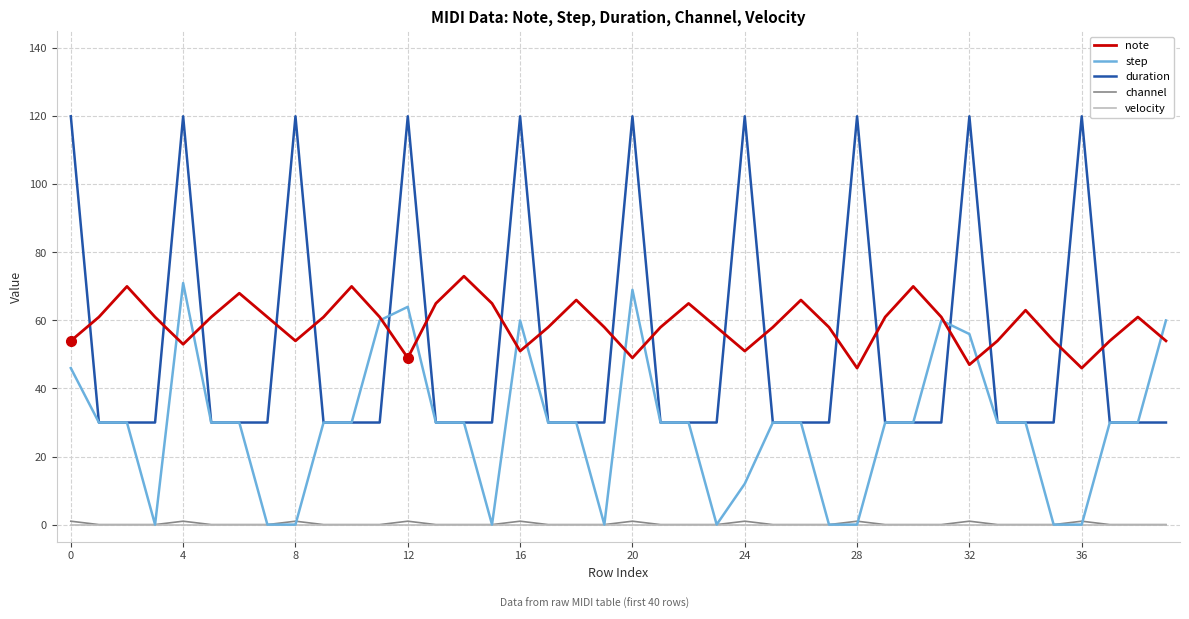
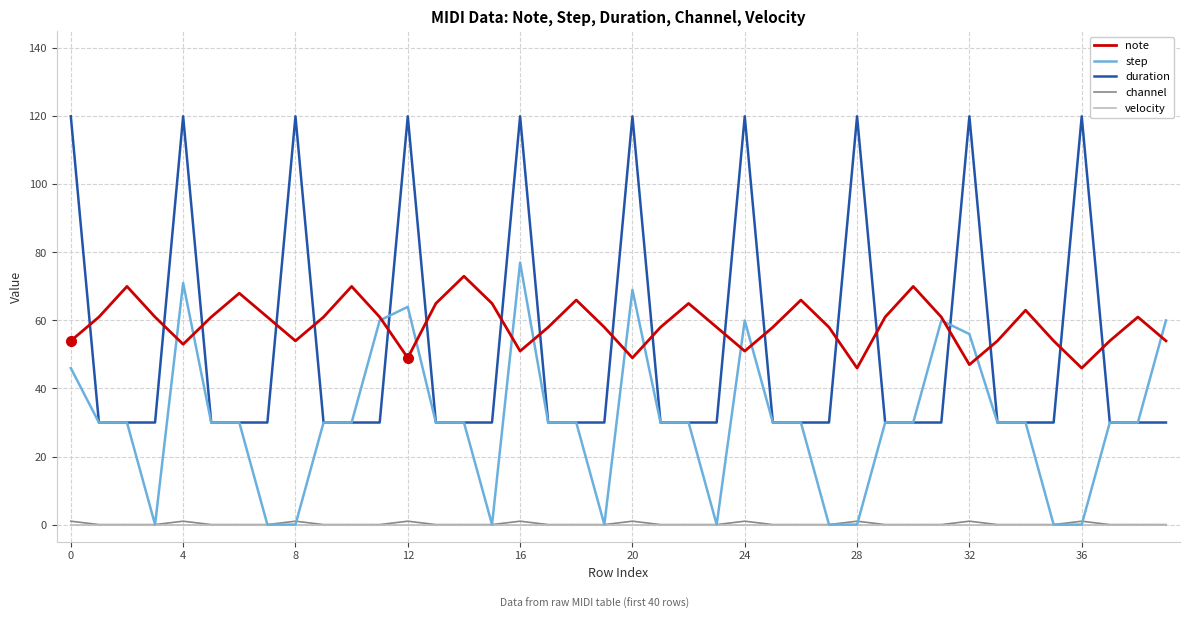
  {
    "step": {
      "0": 46,
      "4": 71,
      "12": 64,
-     "16": 60,
+     "16": 77,
      "20": 69,
-     "24": 12,
+     "24": 60,
      "32": 56
    },
    "duration": {
      "0": 120,
      "4": 120,
      "8": 120,
      "12": 120,
      "16": 120,
      "20": 120,
      "24": 120,
      "28": 120,
      "32": 120,
      "36": 120
    },
    "channel": {
      "0": 1,
      "4": 1,
      "8": 1,
      "12": 1,
      "16": 1,
      "20": 1,
      "24": 1,
      "28": 1,
      "32": 1,
      "36": 1
    },
    "velocity": {
      "0": 0,
      "4": 0,
      "12": 0,
      "16": 0,
      "20": 0,
      "24": 0,
      "32": 0
    }
  }
